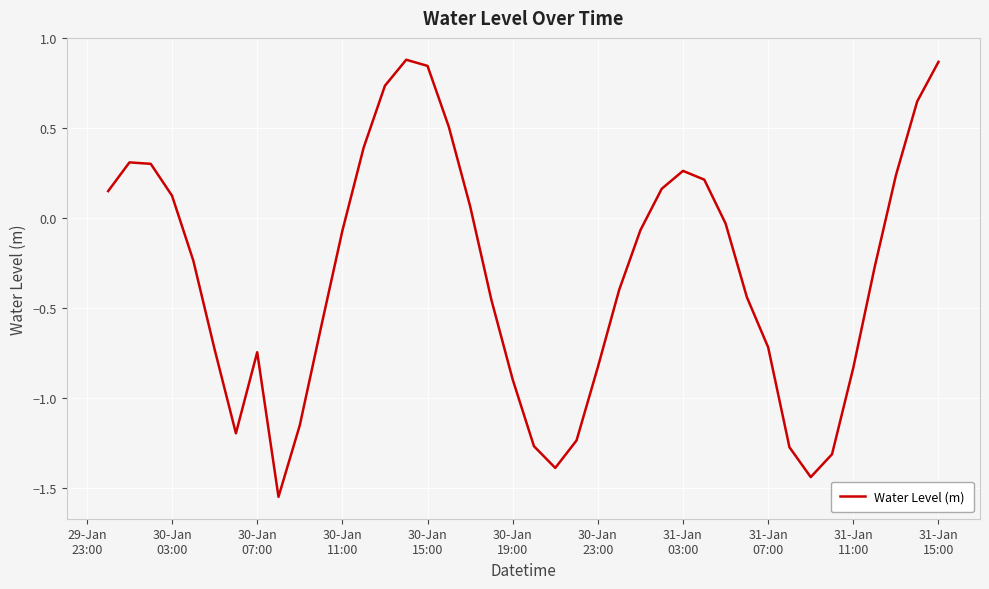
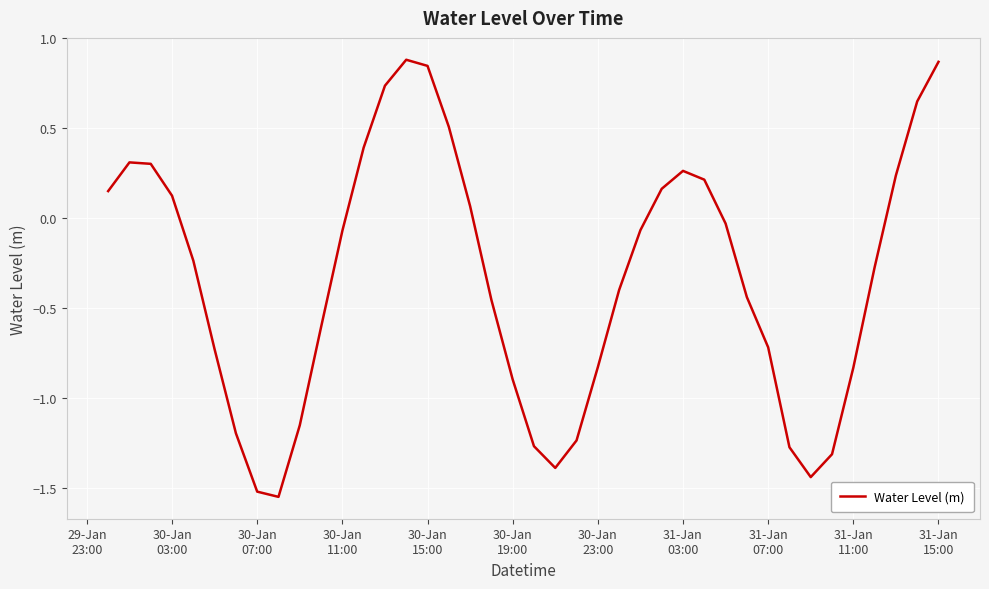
  {
    "30-Jan 03:00": 0.13,
-   "30-Jan 07:00": -0.74,
+   "30-Jan 07:00": -1.52,
    "30-Jan 11:00": -0.07,
    "30-Jan 15:00": 0.85,
    "30-Jan 19:00": -0.90,
    "30-Jan 23:00": -0.83,
    "31-Jan 03:00": 0.26,
    "31-Jan 07:00": -0.72,
    "31-Jan 11:00": -0.83,
    "31-Jan 15:00": 0.87
  }
